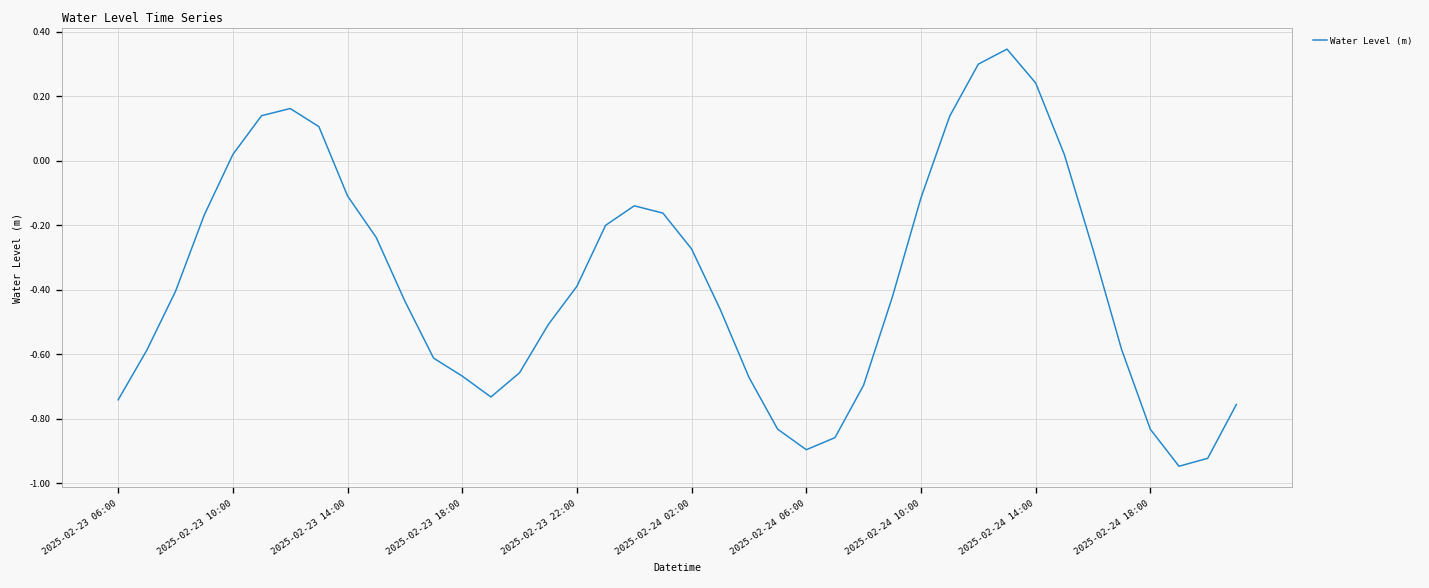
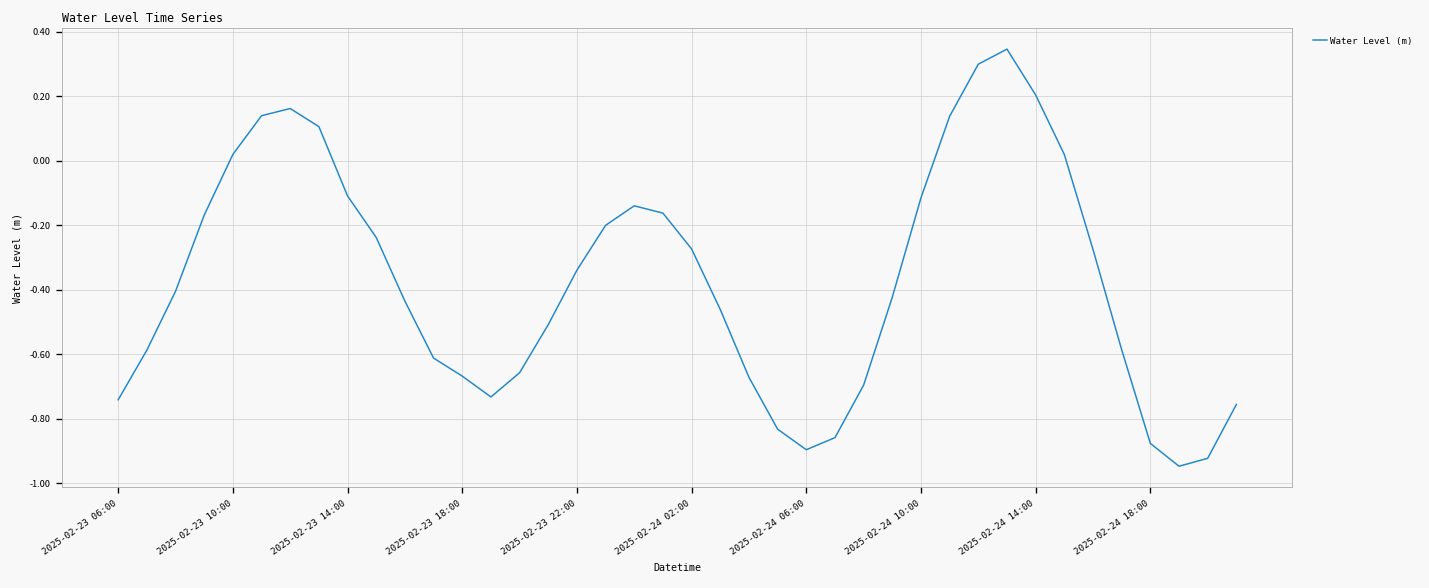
  {
    "2025-02-23 06:00": -0.74,
    "2025-02-23 10:00": 0.02,
    "2025-02-23 14:00": -0.11,
    "2025-02-23 18:00": -0.67,
-   "2025-02-23 22:00": -0.39,
+   "2025-02-23 22:00": -0.34,
    "2025-02-24 02:00": -0.27,
    "2025-02-24 06:00": -0.90,
    "2025-02-24 10:00": -0.11,
-   "2025-02-24 14:00": 0.24,
-   "2025-02-24 18:00": -0.83
+   "2025-02-24 14:00": 0.20,
+   "2025-02-24 18:00": -0.88
  }
